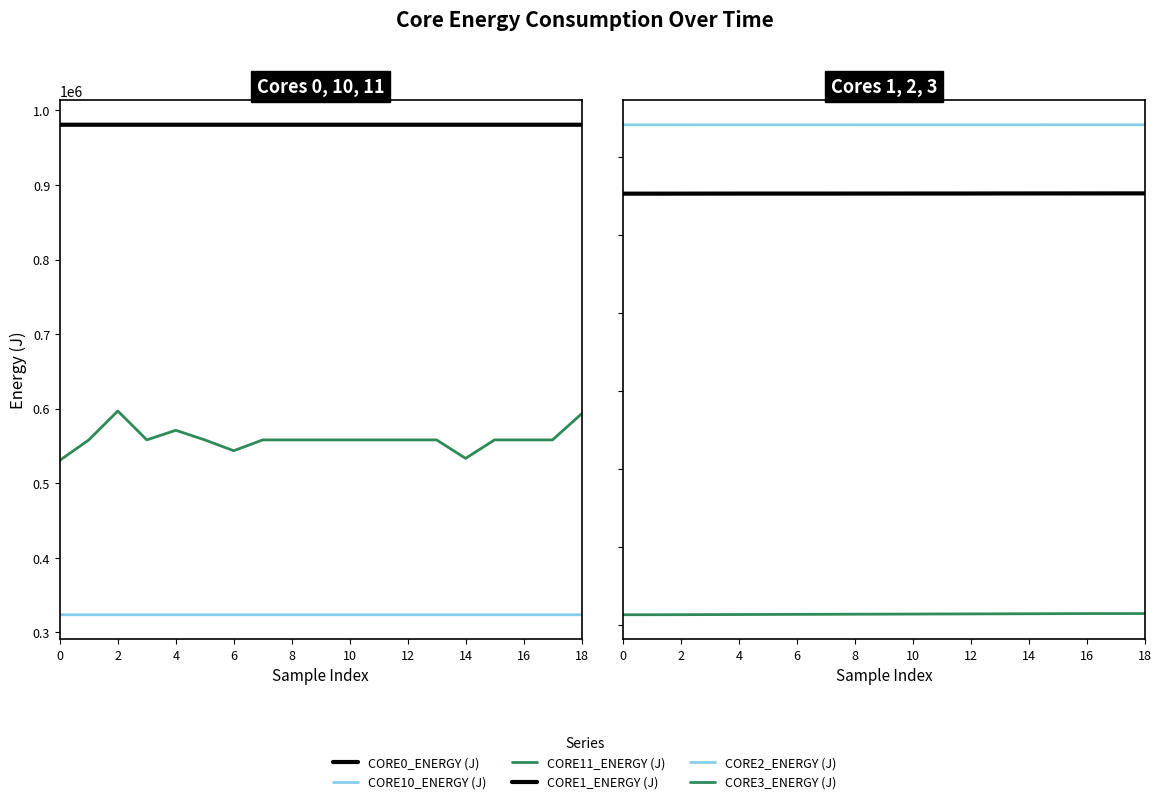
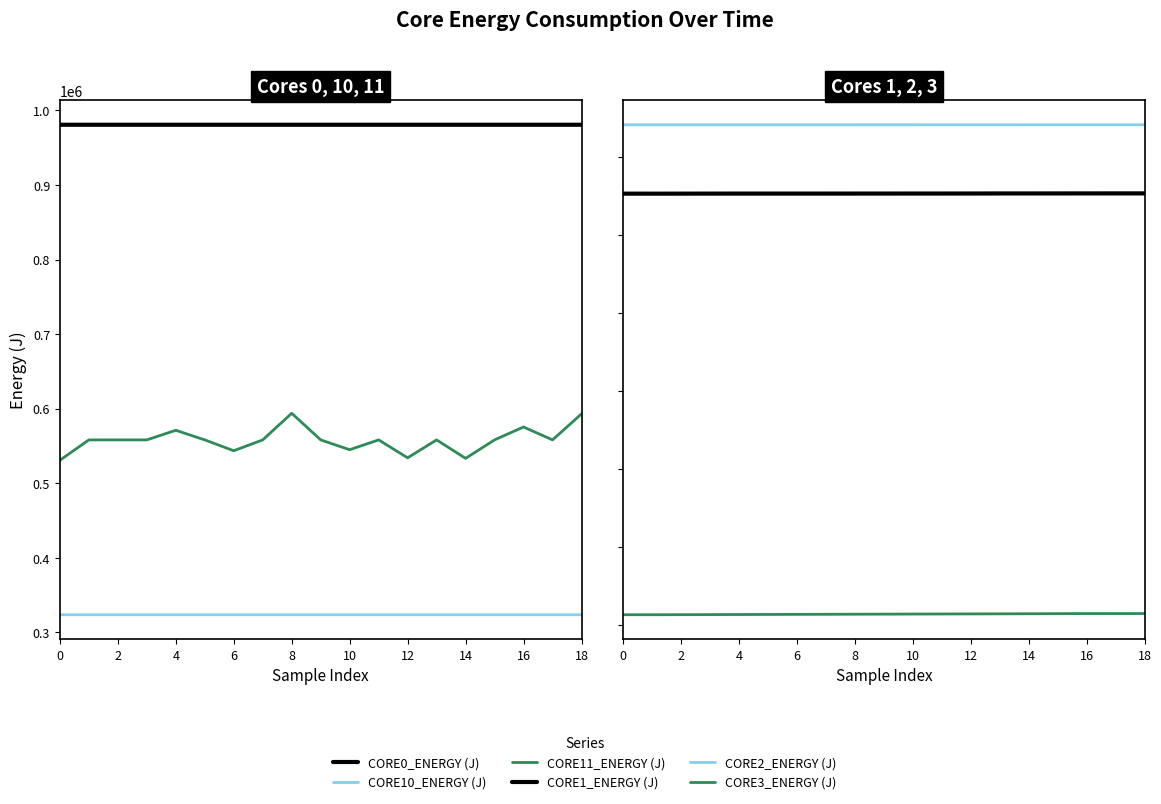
  {
    "Cores 0, 10, 11": {
      "CORE0_ENERGY (J)": {
        "0": 980000,
        "2": 980000,
        "4": 980000,
        "6": 980000,
        "8": 980000,
        "10": 980000,
        "12": 980000,
        "14": 980000,
        "16": 980000,
        "18": 980000
      },
      "CORE10_ENERGY (J)": {
        "0": 320000,
        "2": 320000,
        "4": 320000,
        "6": 320000,
        "8": 320000,
        "10": 320000,
        "12": 320000,
        "14": 320000,
        "16": 320000,
        "18": 320000
      },
      "CORE11_ENERGY (J)": {
        "0": 530000,
-       "2": 600000,
+       "2": 560000,
        "4": 570000,
        "6": 540000,
-       "8": 560000,
-       "10": 560000,
-       "12": 560000,
+       "8": 590000,
+       "10": 550000,
+       "12": 530000,
        "14": 530000,
-       "16": 560000,
+       "16": 580000,
        "18": 590000
      }
    }
  }
